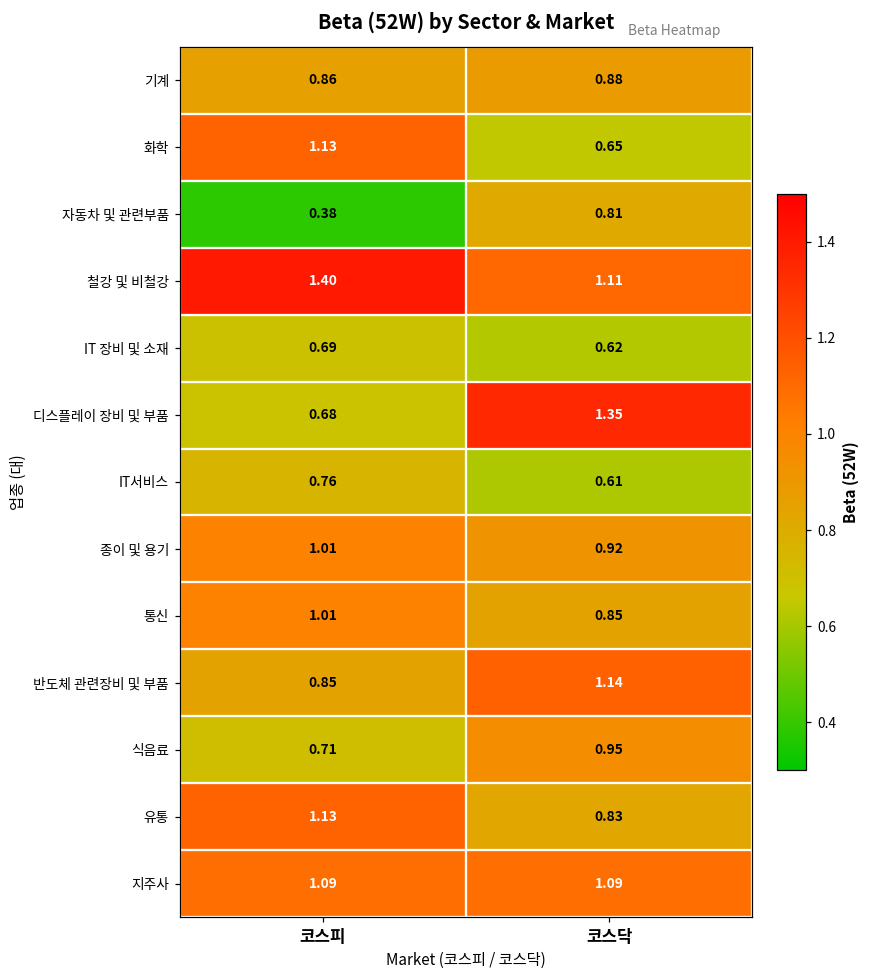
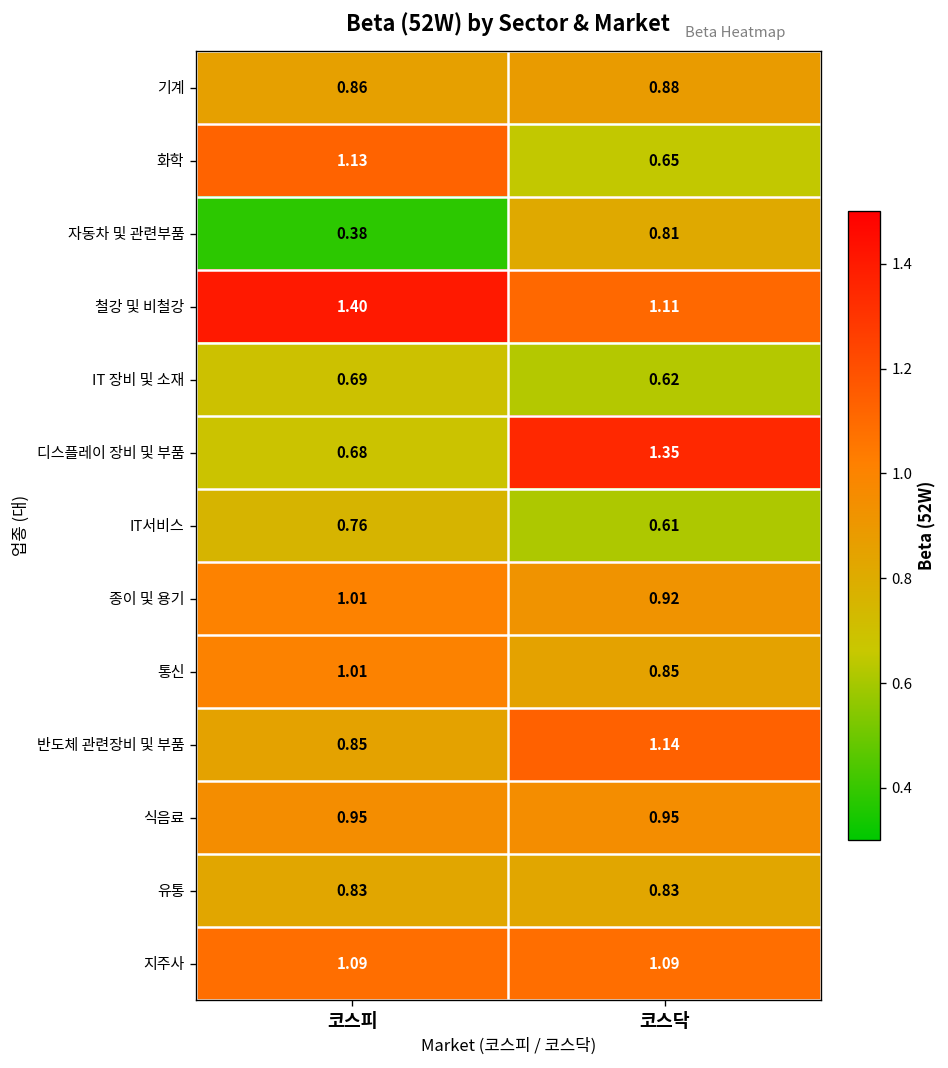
  {
    "기계": {
      "코스피": 0.86,
      "코스닥": 0.88
    },
    "화학": {
      "코스피": 1.13,
      "코스닥": 0.65
    },
    "자동차 및 관련부품": {
      "코스피": 0.38,
      "코스닥": 0.81
    },
    "철강 및 비철강": {
      "코스피": 1.40,
      "코스닥": 1.11
    },
    "IT 장비 및 소재": {
      "코스피": 0.69,
      "코스닥": 0.62
    },
    "디스플레이 장비 및 부품": {
      "코스피": 0.68,
      "코스닥": 1.35
    },
    "IT서비스": {
      "코스피": 0.76,
      "코스닥": 0.61
    },
    "종이 및 용기": {
      "코스피": 1.01,
      "코스닥": 0.92
    },
    "통신": {
      "코스피": 1.01,
      "코스닥": 0.85
    },
    "반도체 관련장비 및 부품": {
      "코스피": 0.85,
      "코스닥": 1.14
    },
    "식음료": {
-     "코스피": 0.71,
+     "코스피": 0.95,
      "코스닥": 0.95
    },
    "유통": {
-     "코스피": 1.13,
+     "코스피": 0.83,
      "코스닥": 0.83
    },
    "지주사": {
      "코스피": 1.09,
      "코스닥": 1.09
    }
  }
